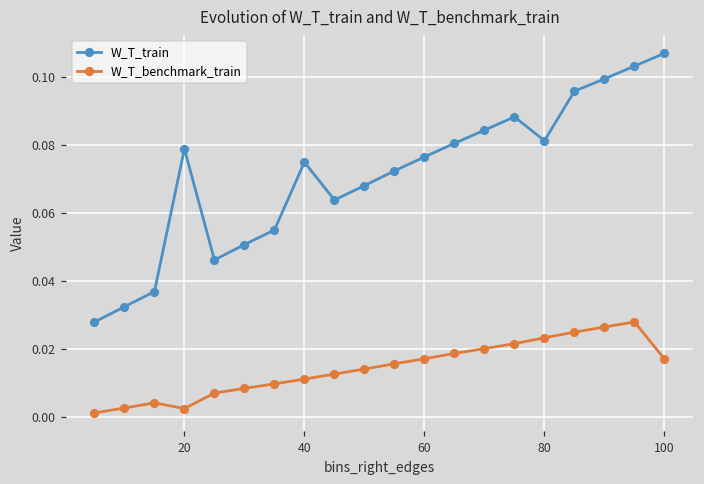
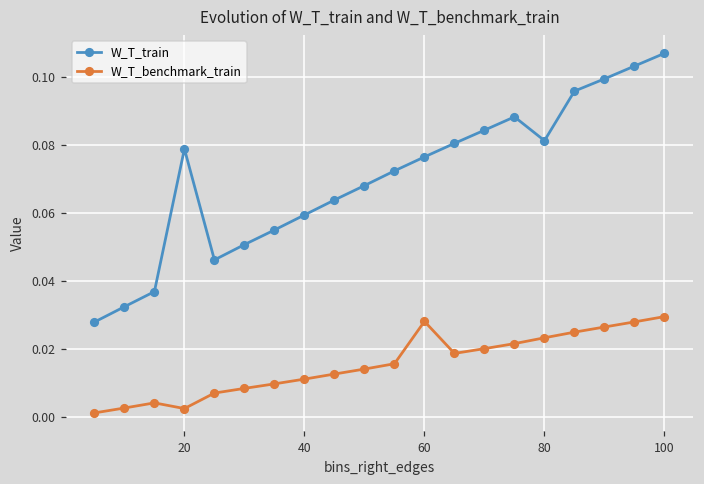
  {
    "W_T_train": {
      "20": 0.079,
-     "40": 0.075,
+     "40": 0.060,
      "60": 0.077,
      "80": 0.081,
      "100": 0.107
    },
    "W_T_benchmark_train": {
      "20": 0.003,
      "40": 0.011,
-     "60": 0.017,
+     "60": 0.028,
      "80": 0.023,
-     "100": 0.017
+     "100": 0.030
    }
  }
